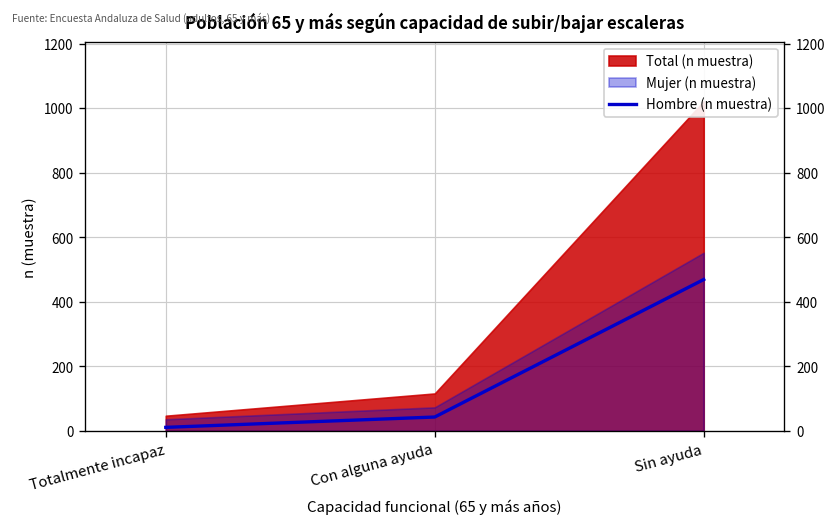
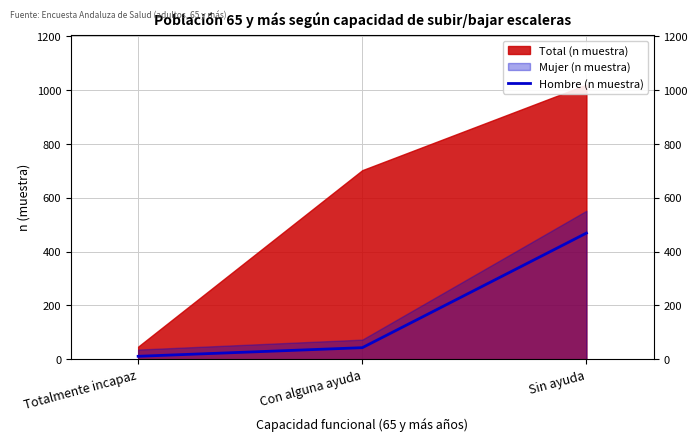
  {
    "Total (n muestra)": {
      "Totalmente incapaz": 50,
-     "Con alguna ayuda": 120
+     "Con alguna ayuda": 700
    }
  }
